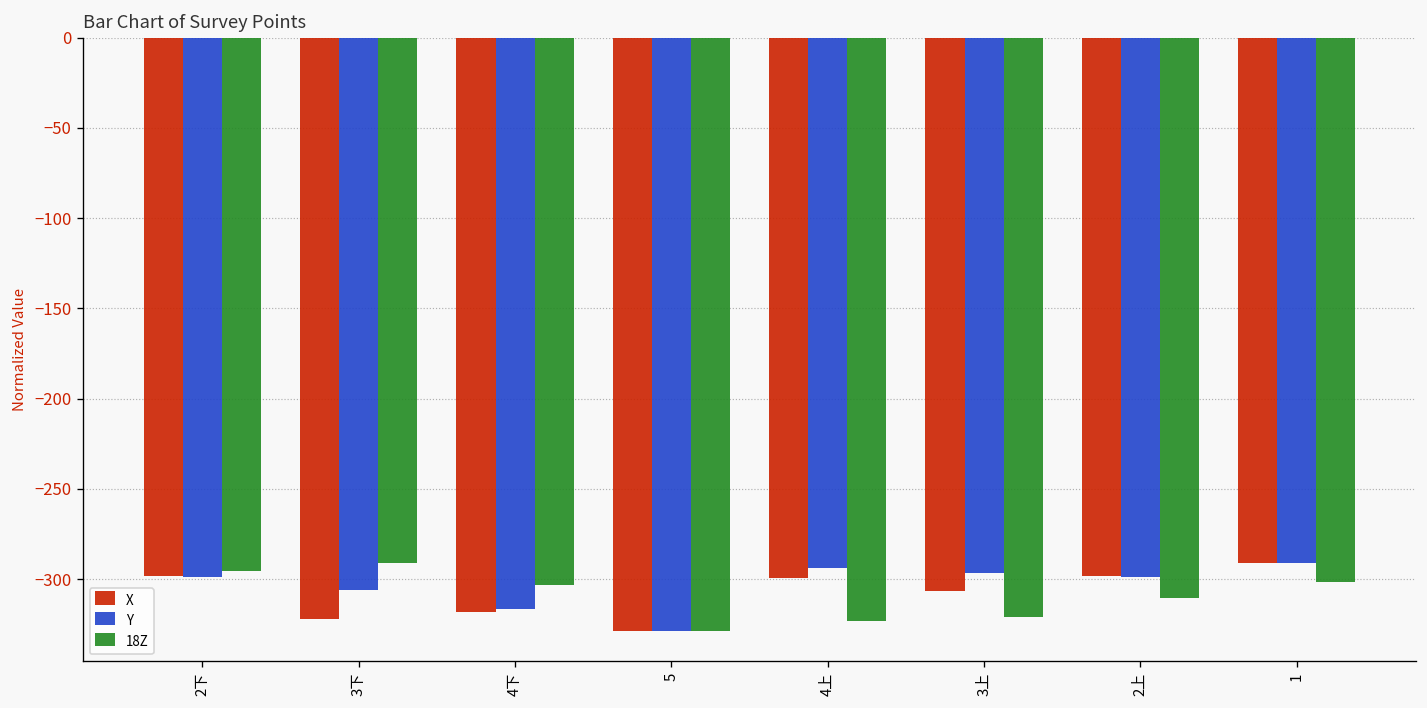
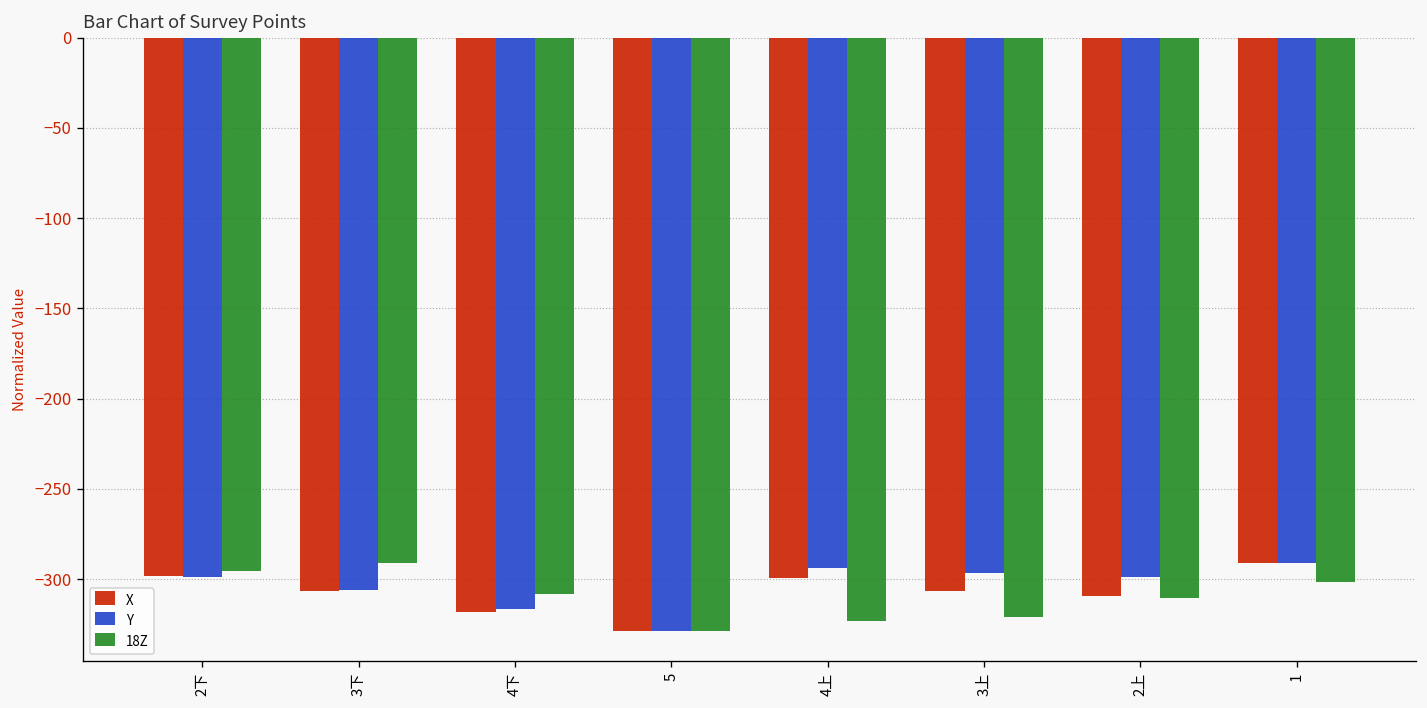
  {
    "X": {
      "2下": -299,
-     "3下": -322,
+     "3下": -307,
      "4下": -318,
      "5": -329,
      "4上": -300,
      "3上": -306,
-     "2上": -298,
+     "2上": -309,
      "1": -291
    },
    "Y": {
      "2下": -299,
      "3下": -306,
      "4下": -317,
      "5": -329,
      "4上": -294,
      "3上": -296,
      "2上": -299,
      "1": -291
    },
    "18Z": {
      "2下": -296,
      "3下": -291,
-     "4下": -303,
+     "4下": -308,
      "5": -329,
      "4上": -323,
      "3上": -321,
      "2上": -311,
      "1": -301
    }
  }
